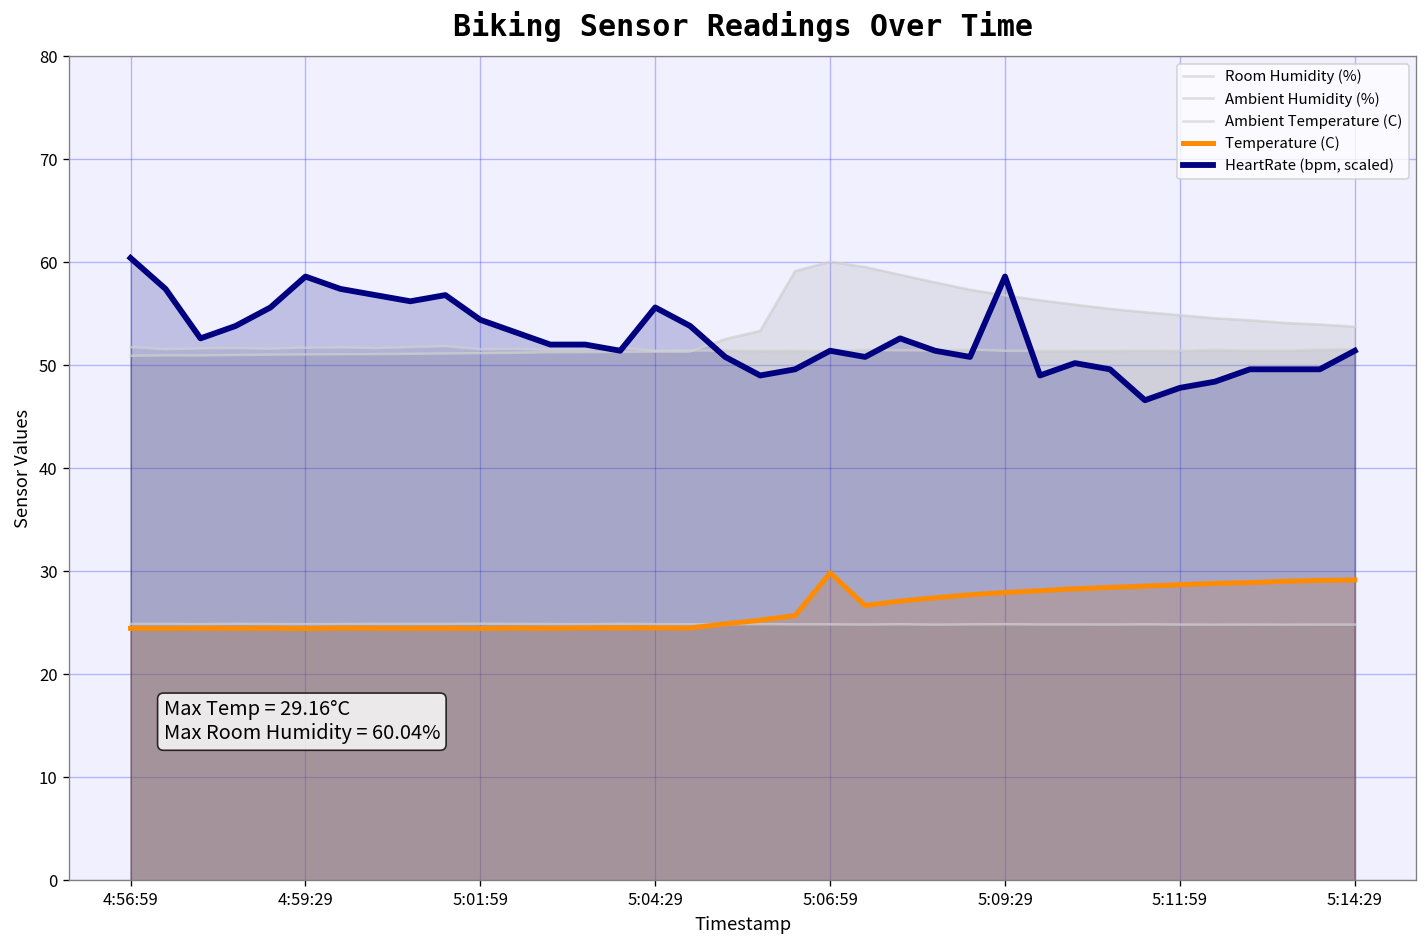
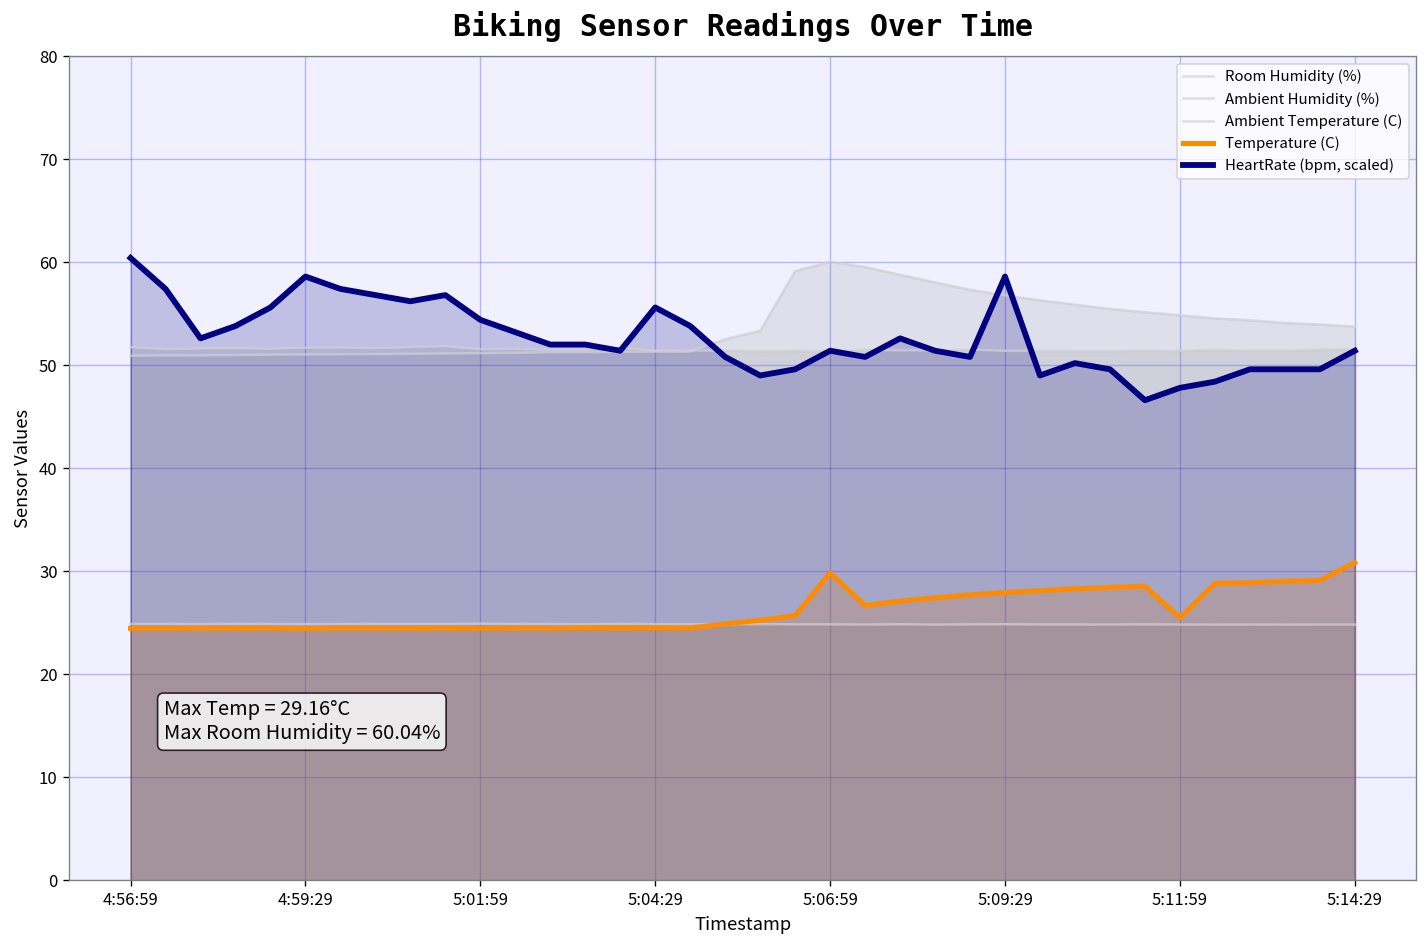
  {
    "Temperature (C)": {
      "4:56:59": 24,
      "4:59:29": 24,
      "5:01:59": 24,
      "5:04:29": 25,
      "5:06:59": 30,
      "5:09:29": 28,
-     "5:11:59": 29,
-     "5:14:29": 29
+     "5:11:59": 26,
+     "5:14:29": 31
    },
    "HeartRate (bpm, scaled)": {
      "4:56:59": 60,
      "4:59:29": 59,
      "5:01:59": 54,
      "5:04:29": 56,
      "5:09:29": 59,
      "5:11:59": 48
    }
  }
